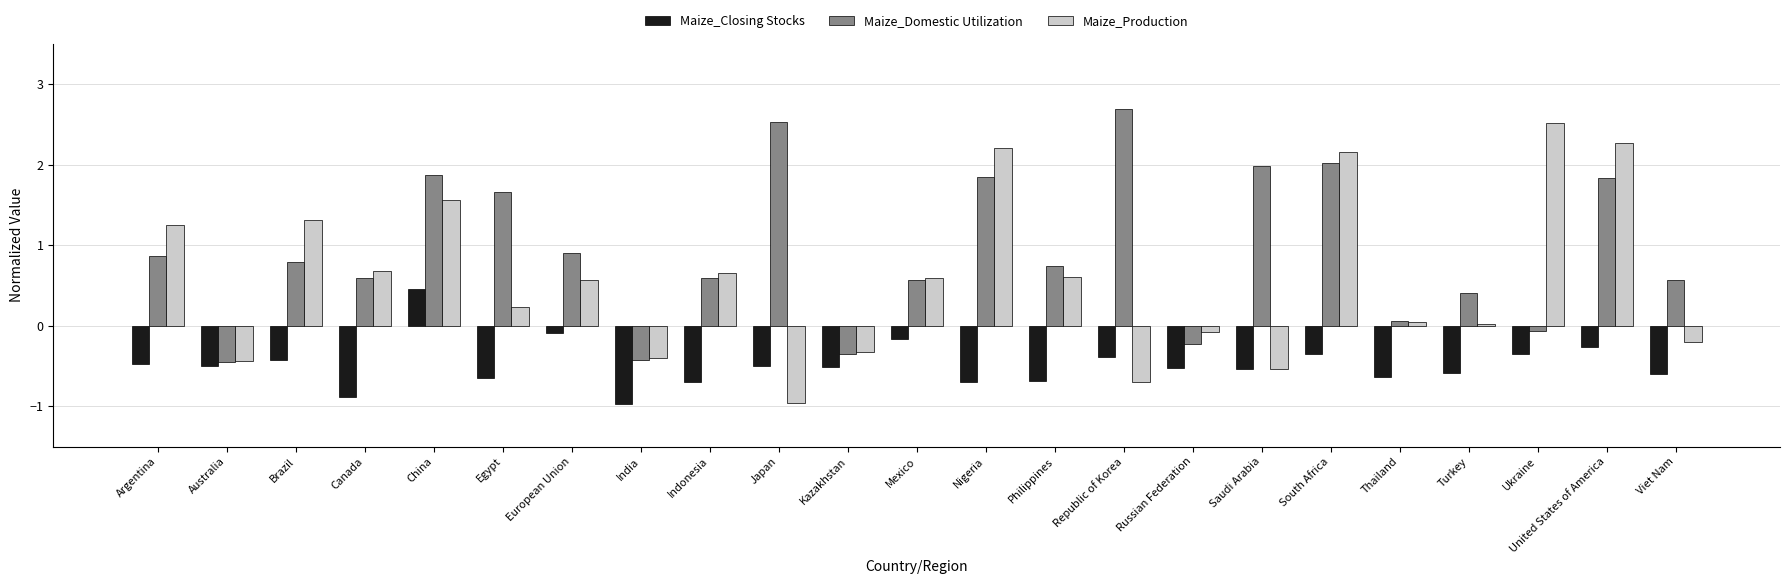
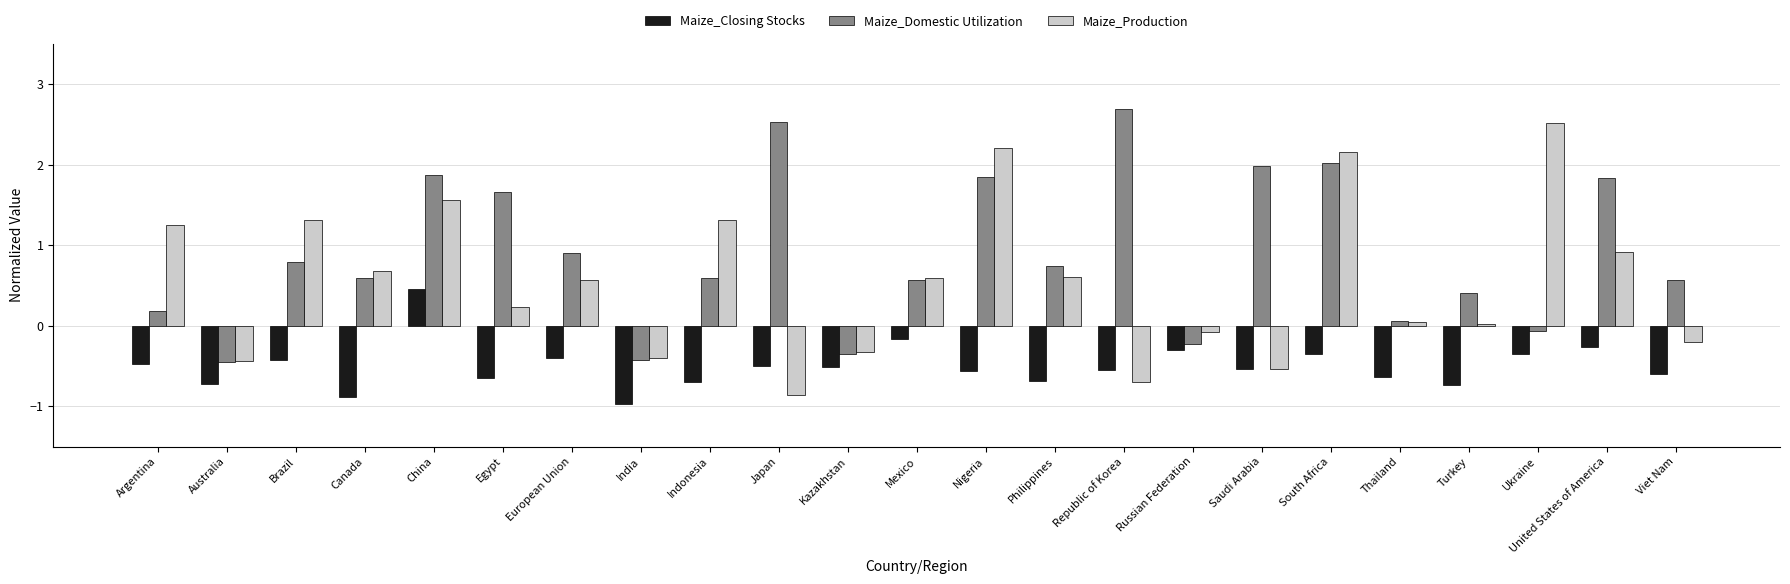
  {
    "Maize_Closing Stocks": {
      "Argentina": -0.5,
-     "Australia": -0.5,
+     "Australia": -0.7,
      "Brazil": -0.4,
      "Canada": -0.9,
      "China": 0.5,
      "Egypt": -0.6,
-     "European Union": -0.1,
+     "European Union": -0.4,
      "India": -1.0,
      "Indonesia": -0.7,
      "Japan": -0.5,
      "Kazakhstan": -0.5,
      "Mexico": -0.2,
-     "Nigeria": -0.7,
+     "Nigeria": -0.6,
      "Philippines": -0.7,
-     "Republic of Korea": -0.4,
-     "Russian Federation": -0.5,
+     "Republic of Korea": -0.5,
+     "Russian Federation": -0.3,
      "Saudi Arabia": -0.5,
      "South Africa": -0.3,
      "Thailand": -0.6,
-     "Turkey": -0.6,
+     "Turkey": -0.7,
      "Ukraine": -0.4,
      "United States of America": -0.3,
      "Viet Nam": -0.6
    },
    "Maize_Domestic Utilization": {
-     "Argentina": 0.9,
+     "Argentina": 0.2,
      "Australia": -0.4,
      "Brazil": 0.8,
      "Canada": 0.6,
      "China": 1.9,
      "Egypt": 1.7,
      "European Union": 0.9,
      "India": -0.4,
      "Indonesia": 0.6,
      "Japan": 2.5,
      "Kazakhstan": -0.3,
      "Mexico": 0.6,
      "Nigeria": 1.9,
      "Philippines": 0.7,
      "Republic of Korea": 2.7,
      "Russian Federation": -0.2,
      "Saudi Arabia": 2.0,
      "South Africa": 2.0,
      "Thailand": 0.1,
      "Turkey": 0.4,
      "Ukraine": -0.1,
      "United States of America": 1.8,
      "Viet Nam": 0.6
    },
    "Maize_Production": {
      "Argentina": 1.3,
      "Australia": -0.4,
      "Brazil": 1.3,
      "Canada": 0.7,
      "China": 1.6,
      "Egypt": 0.2,
      "European Union": 0.6,
      "India": -0.4,
-     "Indonesia": 0.7,
-     "Japan": -1.0,
+     "Indonesia": 1.3,
+     "Japan": -0.9,
      "Kazakhstan": -0.3,
      "Mexico": 0.6,
      "Nigeria": 2.2,
      "Philippines": 0.6,
      "Republic of Korea": -0.7,
      "Russian Federation": -0.1,
      "Saudi Arabia": -0.5,
      "South Africa": 2.2,
      "Thailand": 0.0,
      "Ukraine": 2.5,
-     "United States of America": 2.3,
+     "United States of America": 0.9,
      "Viet Nam": -0.2
    }
  }
